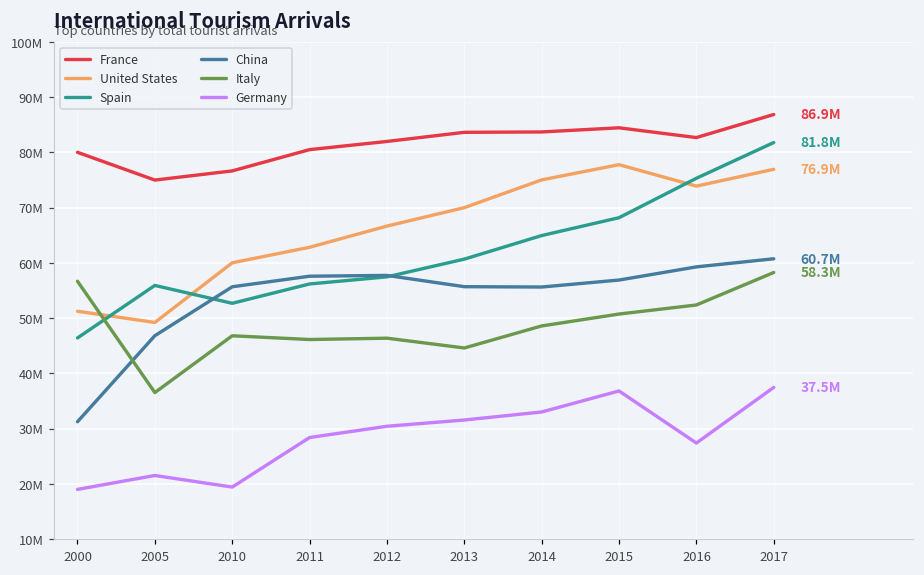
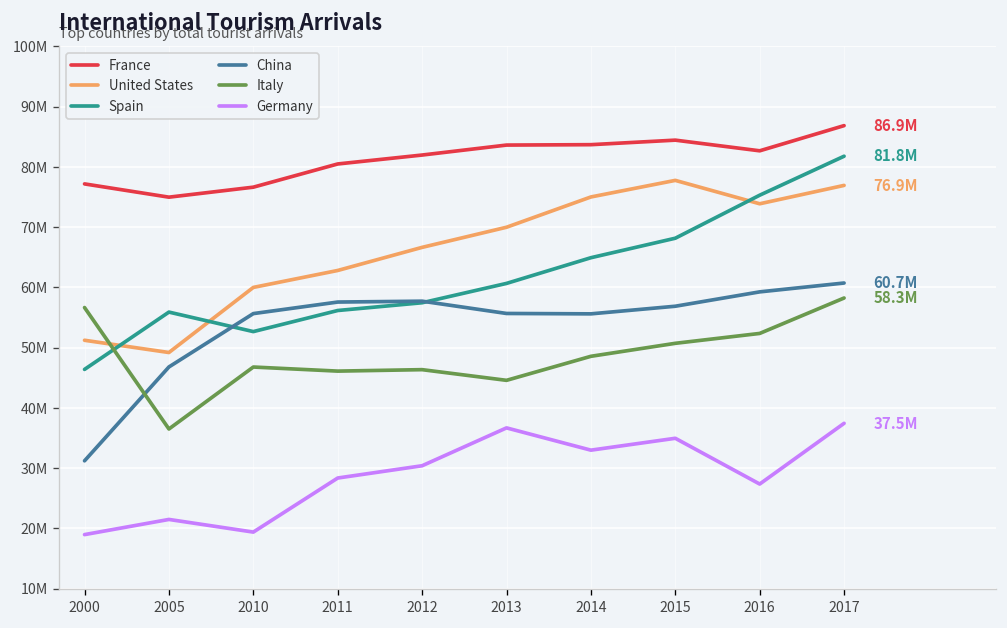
  {
    "France": {
-     "2000": "80000000",
+     "2000": "77000000",
      "2005": "75000000",
      "2010": "77000000",
      "2011": "80000000",
      "2012": "82000000",
      "2013": "84000000",
      "2014": "84000000",
      "2015": "84000000",
      "2016": "83000000"
    },
    "United States": {
      "2017": "76.9M"
    },
    "Italy": {
      "2017": "58.3M"
    },
    "Germany": {
      "2000": "19000000",
      "2005": "22000000",
      "2010": "19000000",
      "2011": "28000000",
      "2012": "30000000",
-     "2013": "32000000",
+     "2013": "37000000",
      "2014": "33000000",
-     "2015": "37000000",
+     "2015": "35000000",
      "2016": "27000000"
    }
  }
